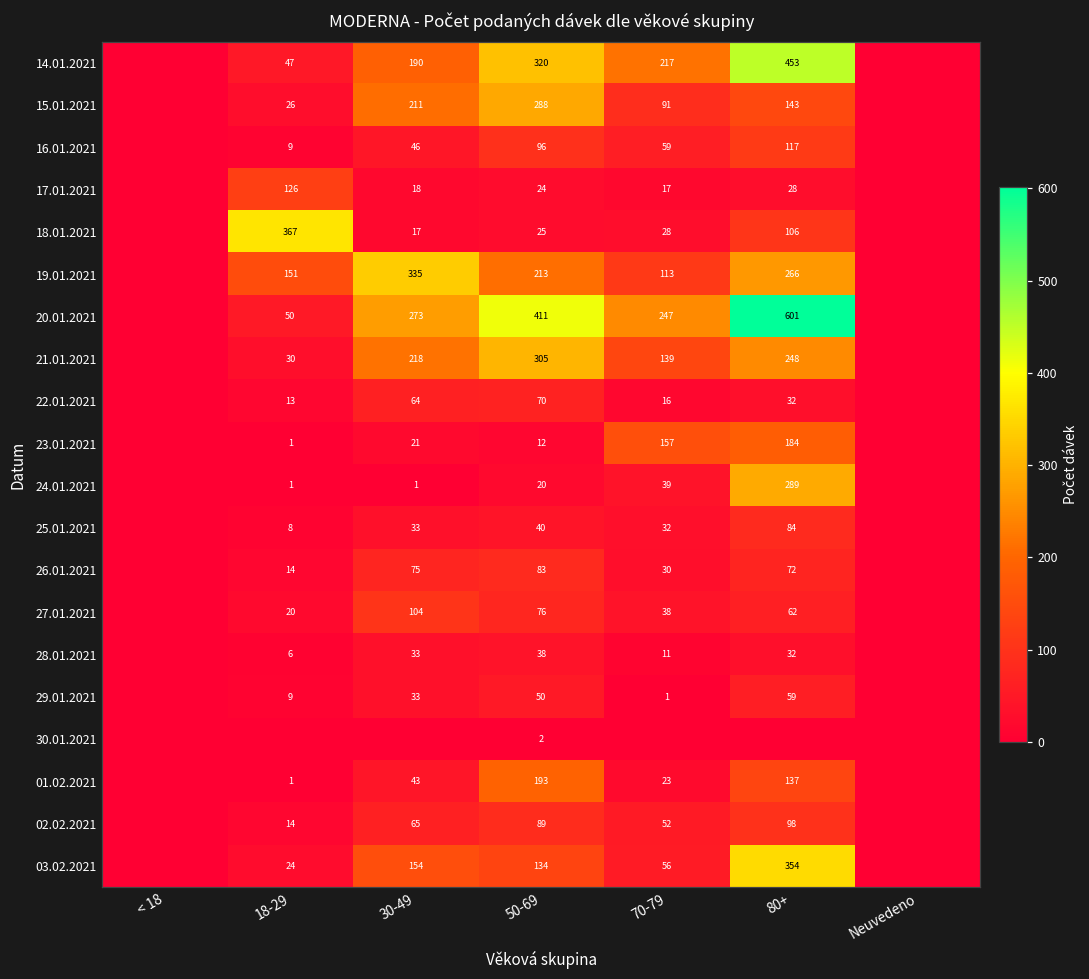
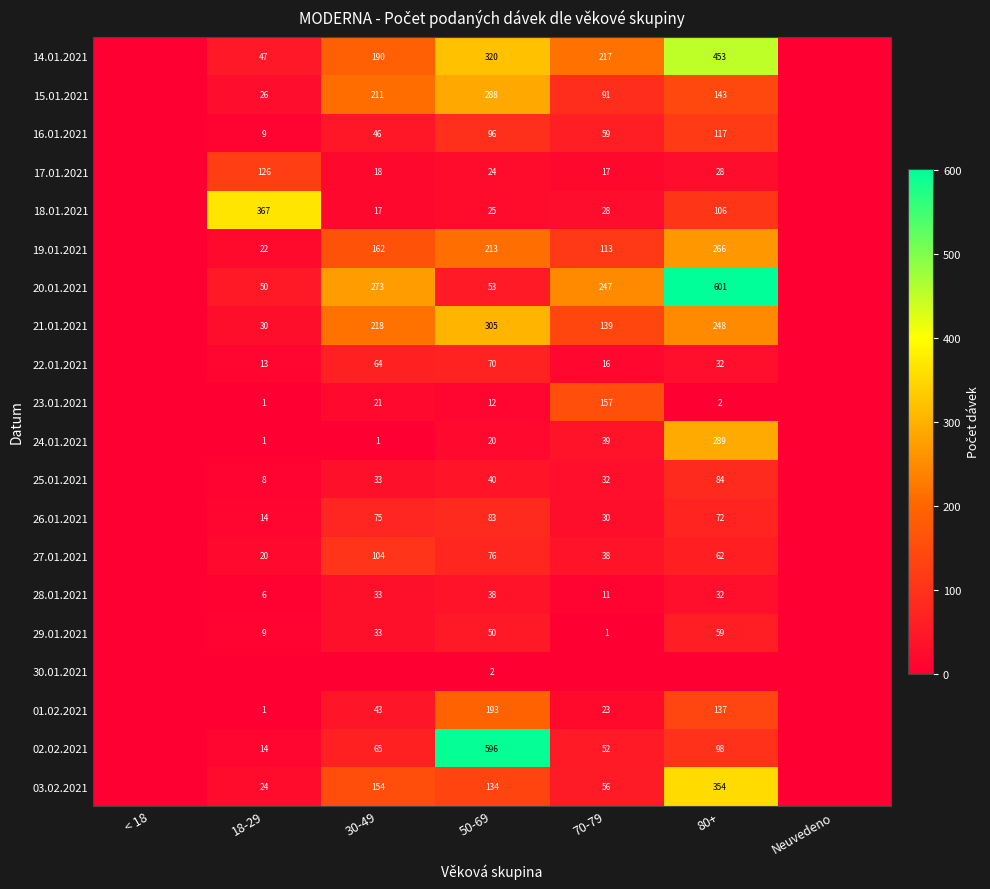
  {
    "14.01.2021": {
      "18-29": 47,
      "30-49": 190,
      "50-69": 320,
      "70-79": 217,
      "80+": 453
    },
    "15.01.2021": {
      "18-29": 26,
      "30-49": 211,
      "50-69": 288,
      "70-79": 91,
      "80+": 143
    },
    "16.01.2021": {
      "18-29": 9,
      "30-49": 46,
      "50-69": 96,
      "70-79": 59,
      "80+": 117
    },
    "17.01.2021": {
      "18-29": 126,
      "30-49": 18,
      "50-69": 24,
      "70-79": 17,
      "80+": 28
    },
    "18.01.2021": {
      "18-29": 367,
      "30-49": 17,
      "50-69": 25,
      "70-79": 28,
      "80+": 106
    },
    "19.01.2021": {
-     "18-29": 151,
-     "30-49": 335,
+     "18-29": 22,
+     "30-49": 162,
      "50-69": 213,
      "70-79": 113,
      "80+": 266
    },
    "20.01.2021": {
      "18-29": 50,
      "30-49": 273,
-     "50-69": 411,
+     "50-69": 53,
      "70-79": 247,
      "80+": 601
    },
    "21.01.2021": {
      "18-29": 30,
      "30-49": 218,
      "50-69": 305,
      "70-79": 139,
      "80+": 248
    },
    "22.01.2021": {
      "18-29": 13,
      "30-49": 64,
      "50-69": 70,
      "70-79": 16,
      "80+": 32
    },
    "23.01.2021": {
      "18-29": 1,
      "30-49": 21,
      "50-69": 12,
      "70-79": 157,
-     "80+": 184
+     "80+": 2
    },
    "24.01.2021": {
      "18-29": 1,
      "30-49": 1,
      "50-69": 20,
      "70-79": 39,
      "80+": 289
    },
    "25.01.2021": {
      "18-29": 8,
      "30-49": 33,
      "50-69": 40,
      "70-79": 32,
      "80+": 84
    },
    "26.01.2021": {
      "18-29": 14,
      "30-49": 75,
      "50-69": 83,
      "70-79": 30,
      "80+": 72
    },
    "27.01.2021": {
      "18-29": 20,
      "30-49": 104,
      "50-69": 76,
      "70-79": 38,
      "80+": 62
    },
    "28.01.2021": {
      "18-29": 6,
      "30-49": 33,
      "50-69": 38,
      "70-79": 11,
      "80+": 32
    },
    "29.01.2021": {
      "18-29": 9,
      "30-49": 33,
      "50-69": 50,
      "70-79": 1,
      "80+": 59
    },
    "30.01.2021": {
      "50-69": 2
    },
    "01.02.2021": {
      "18-29": 1,
      "30-49": 43,
      "50-69": 193,
      "70-79": 23,
      "80+": 137
    },
    "02.02.2021": {
      "18-29": 14,
      "30-49": 65,
-     "50-69": 89,
+     "50-69": 596,
      "70-79": 52,
      "80+": 98
    },
    "03.02.2021": {
      "18-29": 24,
      "30-49": 154,
      "50-69": 134,
      "70-79": 56,
      "80+": 354
    }
  }
